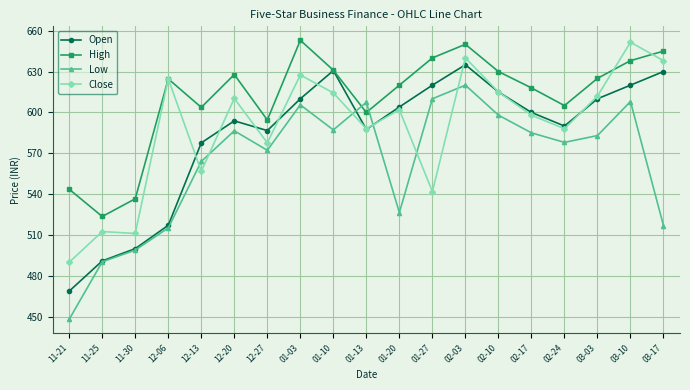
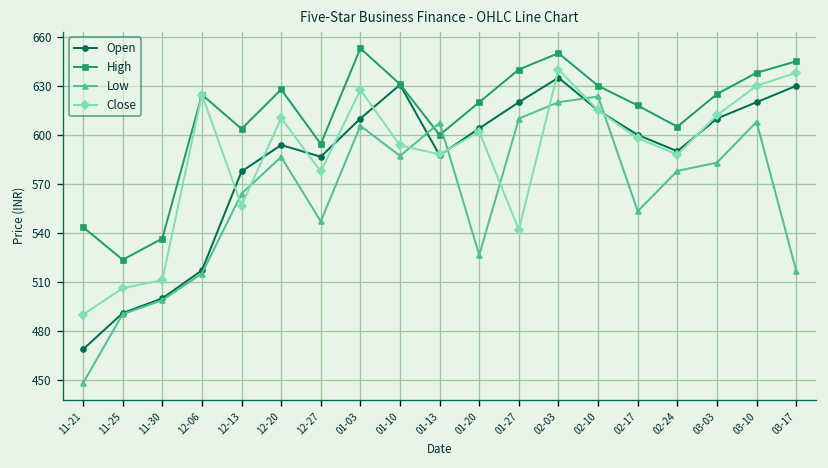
  {
    "Low": {
      "11-21": 448,
      "12-06": 515,
      "12-13": 564,
      "12-20": 587,
-     "12-27": 572,
+     "12-27": 547,
      "01-03": 606,
      "01-10": 587,
      "01-13": 607,
      "01-20": 527,
      "01-27": 610,
      "02-03": 620,
-     "02-10": 598,
-     "02-17": 585,
+     "02-10": 624,
+     "02-17": 553,
      "02-24": 578,
      "03-03": 583,
      "03-10": 608,
      "03-17": 517
    },
    "Close": {
      "11-21": 490,
-     "11-25": 513,
+     "11-25": 506,
      "11-30": 511,
      "12-13": 557,
      "12-20": 610,
      "12-27": 578,
      "01-03": 628,
-     "01-10": 614,
+     "01-10": 594,
      "01-20": 602,
      "01-27": 542,
      "02-03": 640,
      "02-17": 598,
      "02-24": 588,
      "03-03": 612,
-     "03-10": 652,
+     "03-10": 630,
      "03-17": 638
    }
  }
